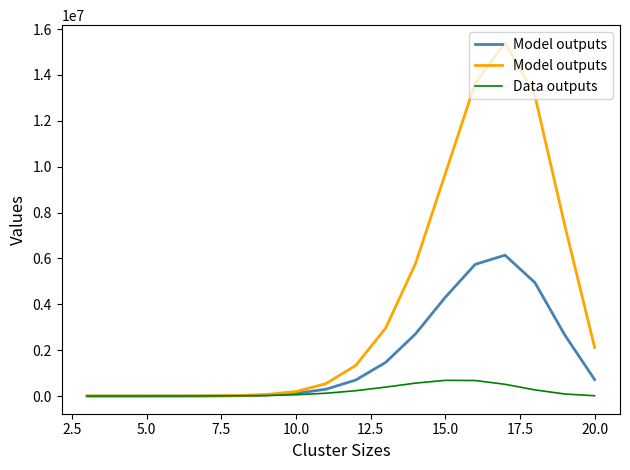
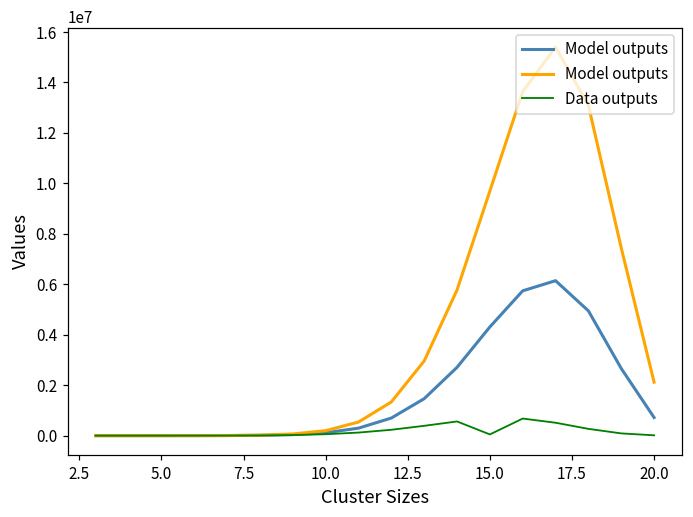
  {
    "Data outputs": {
-     "15.0": 700000,
+     "15.0": 0,
      "20.0": 0
    }
  }
